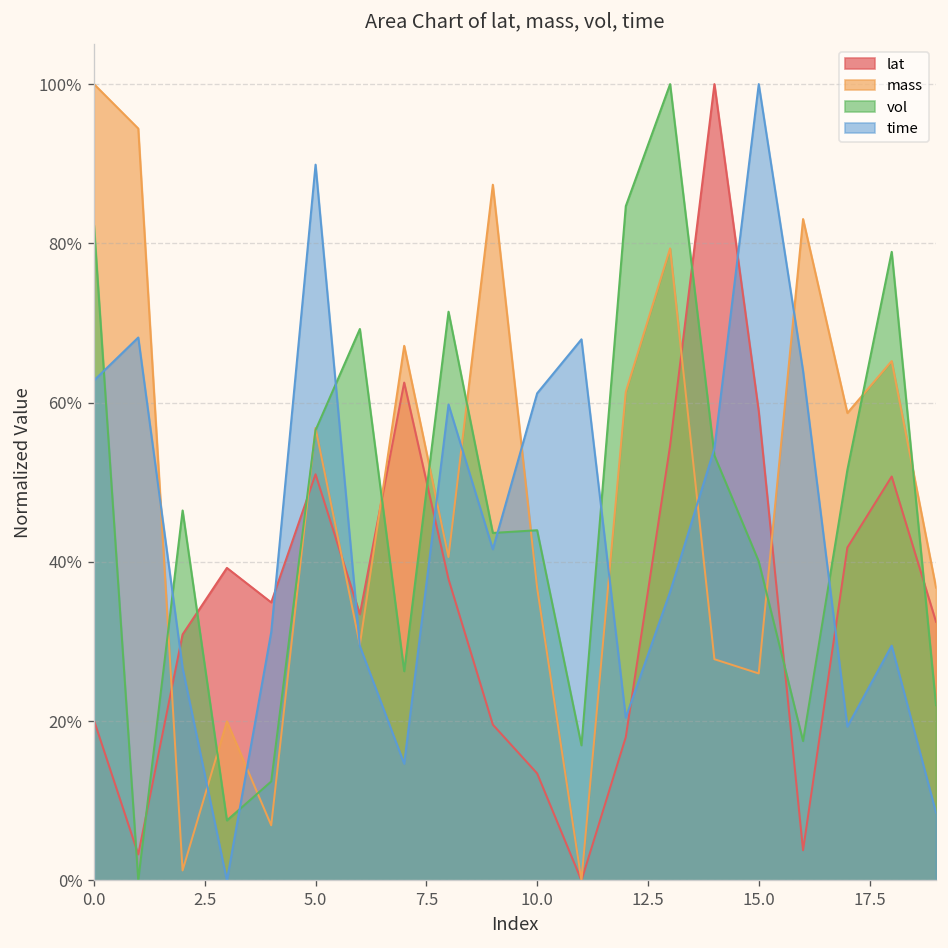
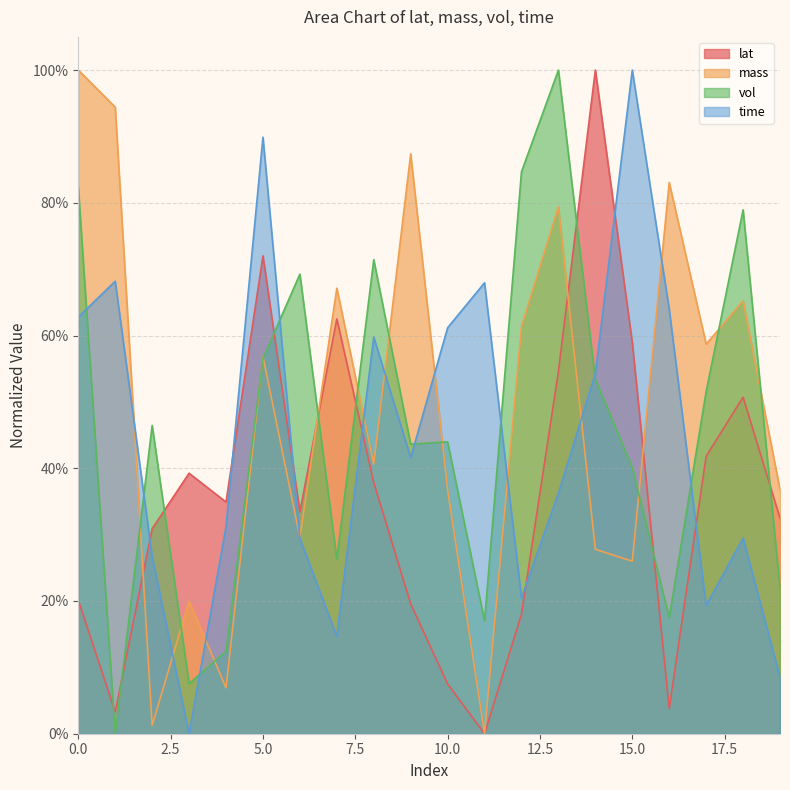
  {
    "lat": {
      "0.0": "20%",
-     "5.0": "51%",
-     "10.0": "13%",
+     "5.0": "72%",
+     "10.0": "8%",
      "15.0": "59%"
    },
    "mass": {
      "0.0": "100%",
      "10.0": "37%",
      "15.0": "26%"
    },
    "vol": {
      "0.0": "82%",
      "10.0": "44%",
      "15.0": "40%"
    },
    "time": {
      "0.0": "63%",
      "5.0": "90%",
      "10.0": "61%",
      "15.0": "100%"
    }
  }
